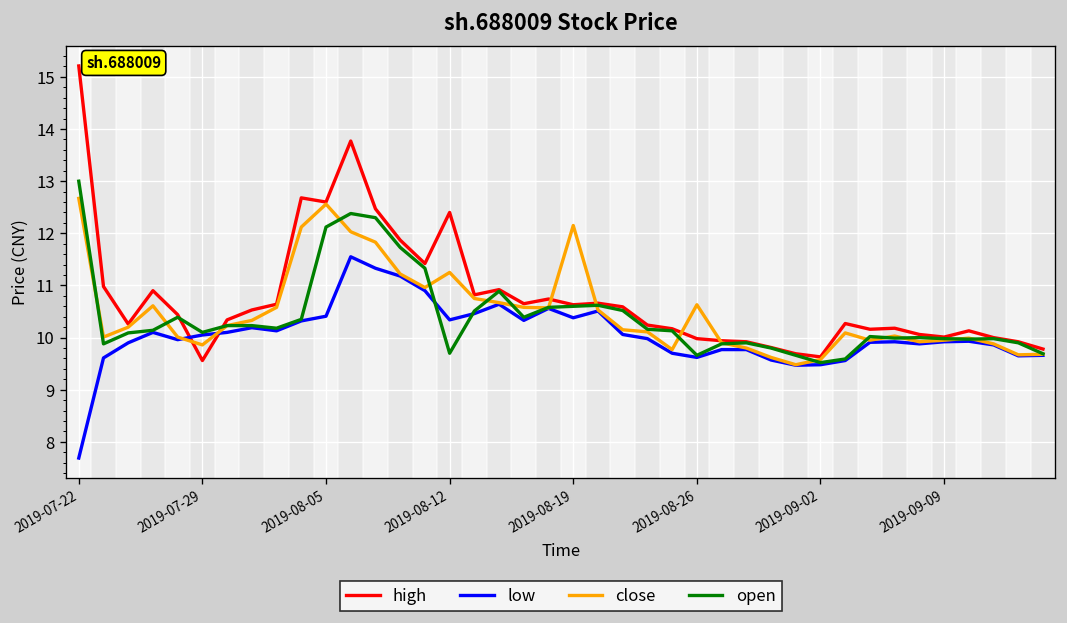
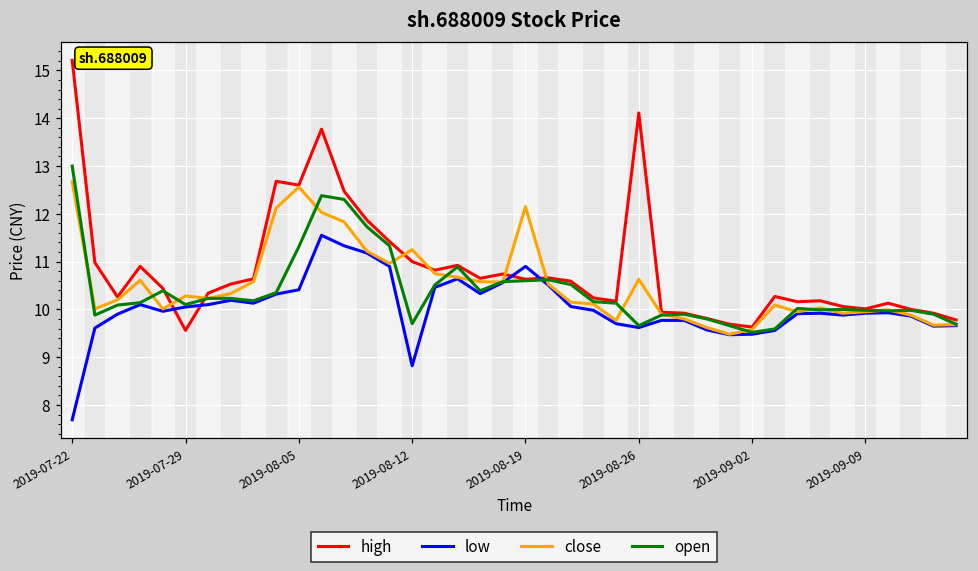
  {
    "high": {
      "2019-07-29": 9.6,
-     "2019-08-12": 12.4,
-     "2019-08-26": 10.0
+     "2019-08-12": 11.0,
+     "2019-08-26": 14.1
    },
    "low": {
      "2019-07-22": 7.7,
      "2019-08-05": 10.4,
-     "2019-08-12": 10.3,
-     "2019-08-19": 10.4
+     "2019-08-12": 8.8,
+     "2019-08-19": 10.9
    },
    "close": {
      "2019-07-22": 12.7,
-     "2019-07-29": 9.9,
+     "2019-07-29": 10.3,
      "2019-08-12": 11.3,
      "2019-08-19": 12.2,
      "2019-08-26": 10.6
    },
    "open": {
      "2019-07-22": 13.0,
-     "2019-08-05": 12.1,
+     "2019-08-05": 11.3,
      "2019-08-12": 9.7
    }
  }
